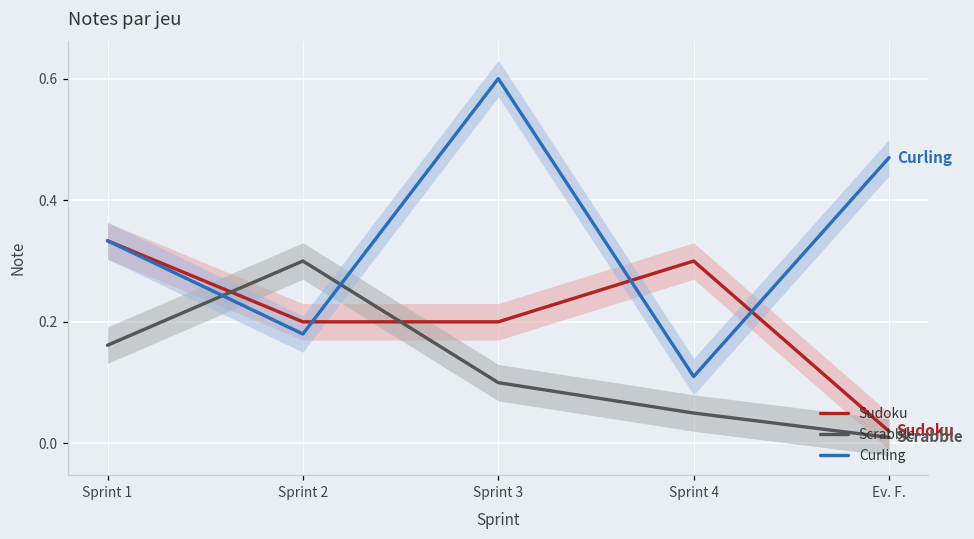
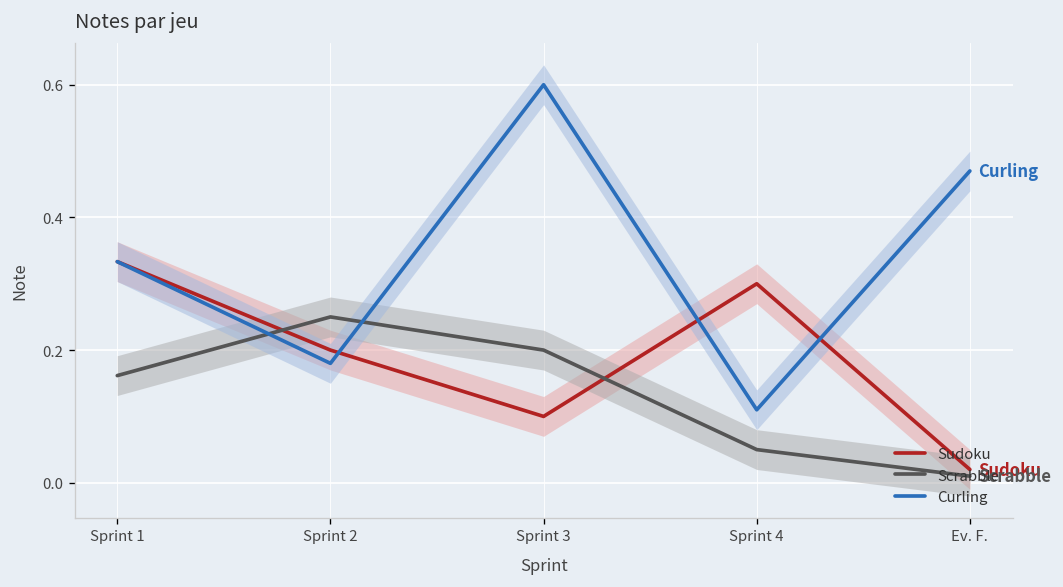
  {
    "Sudoku": {
      "Sprint 2": 0.2,
-     "Sprint 3": 0.2,
+     "Sprint 3": 0.1,
      "Sprint 4": 0.3,
      "Ev. F.": 0.02
    },
    "Scrabble": {
      "Sprint 1": 0.16,
-     "Sprint 2": 0.30,
-     "Sprint 3": 0.1,
+     "Sprint 2": 0.25,
+     "Sprint 3": 0.2,
      "Sprint 4": 0.05,
      "Ev. F.": 0.01
    },
    "Curling": {
      "Sprint 2": 0.18,
      "Sprint 3": 0.60,
      "Sprint 4": 0.11,
      "Ev. F.": 0.47
    }
  }
